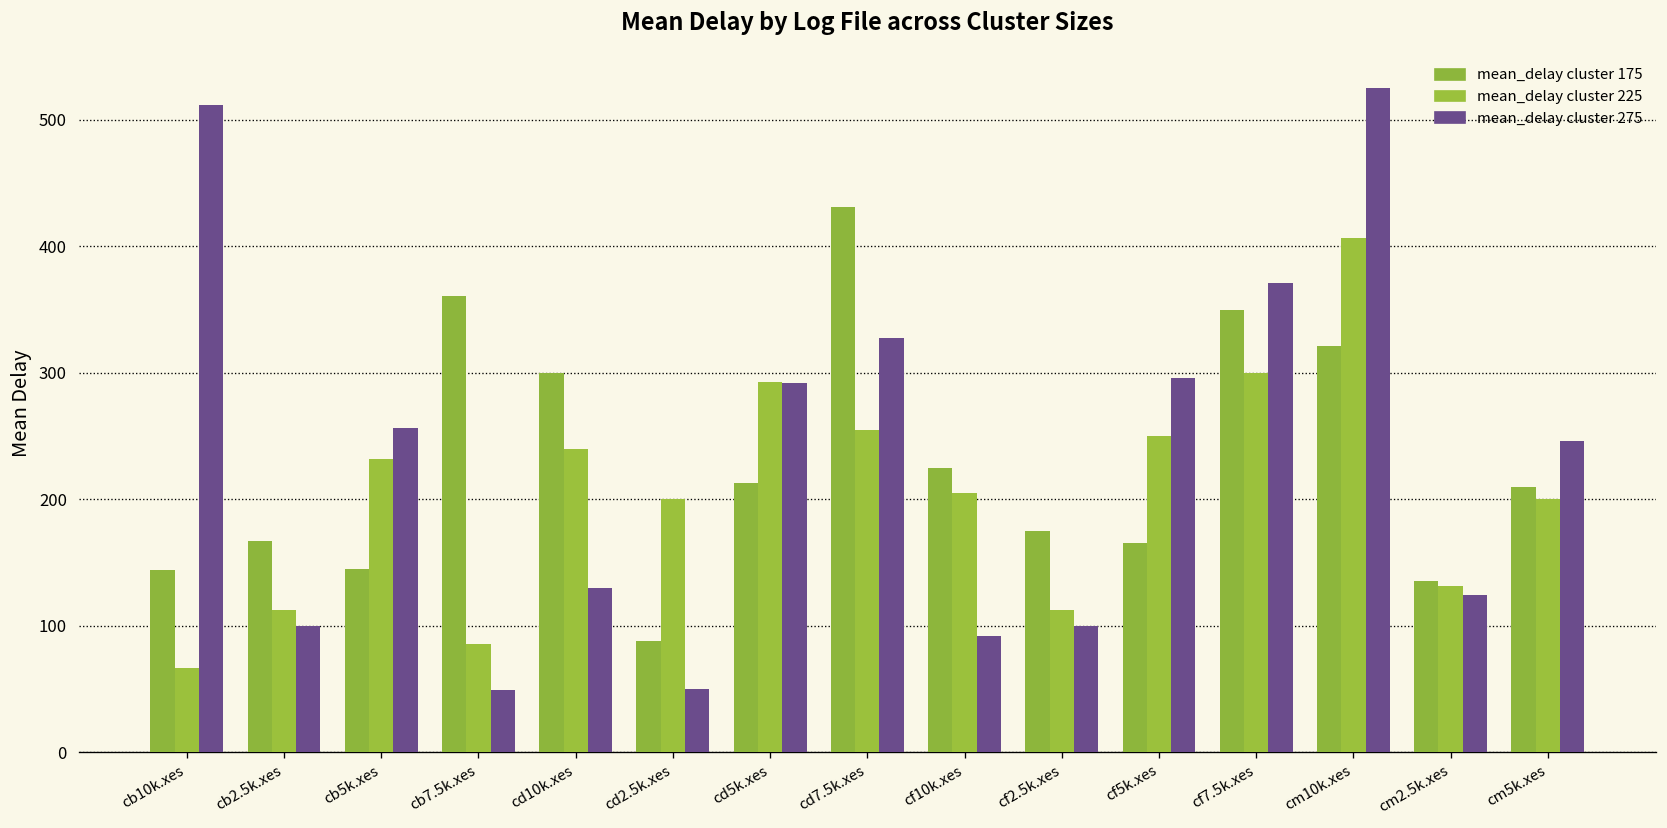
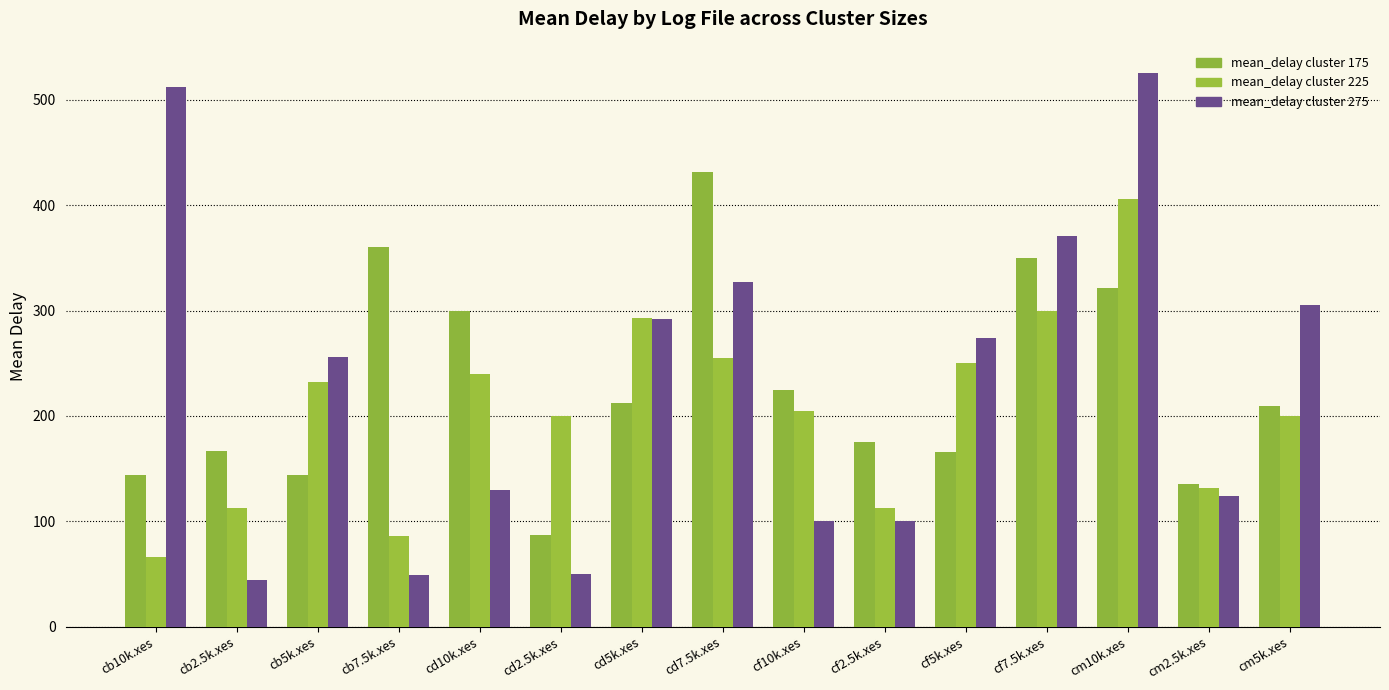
  {
    "mean_delay cluster 275": {
      "cb10k.xes": 512,
-     "cb2.5k.xes": 100,
+     "cb2.5k.xes": 44,
      "cb5k.xes": 256,
      "cb7.5k.xes": 49,
      "cd10k.xes": 130,
      "cd2.5k.xes": 50,
      "cd5k.xes": 292,
      "cd7.5k.xes": 327,
-     "cf10k.xes": 92,
+     "cf10k.xes": 100,
      "cf2.5k.xes": 100,
-     "cf5k.xes": 296,
+     "cf5k.xes": 274,
      "cf7.5k.xes": 371,
      "cm10k.xes": 525,
      "cm2.5k.xes": 124,
-     "cm5k.xes": 246
+     "cm5k.xes": 306
    }
  }
